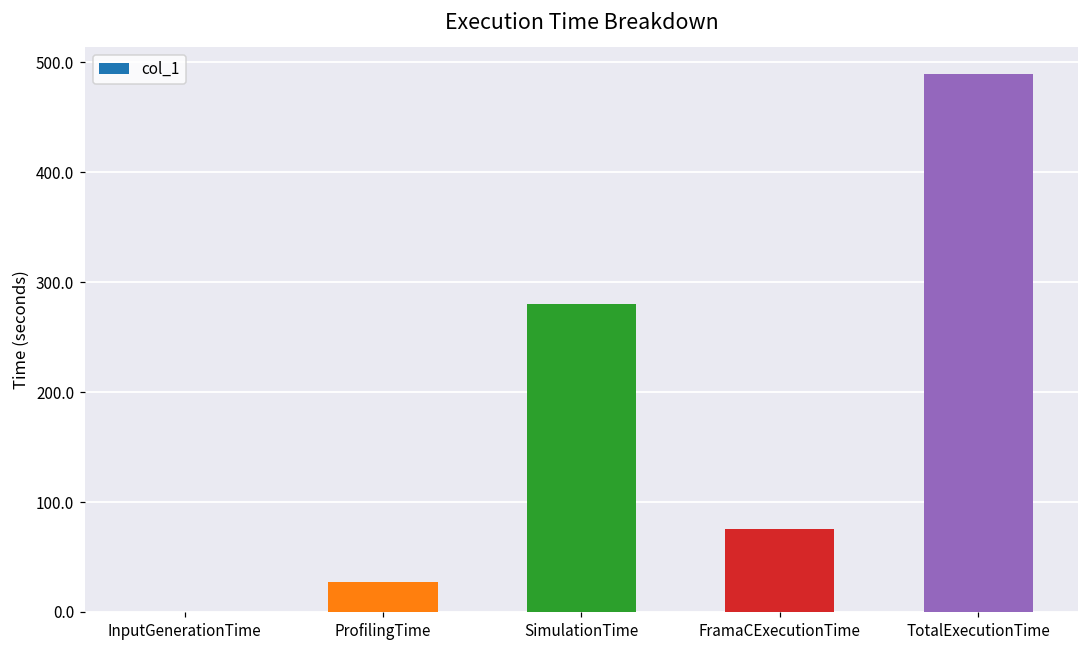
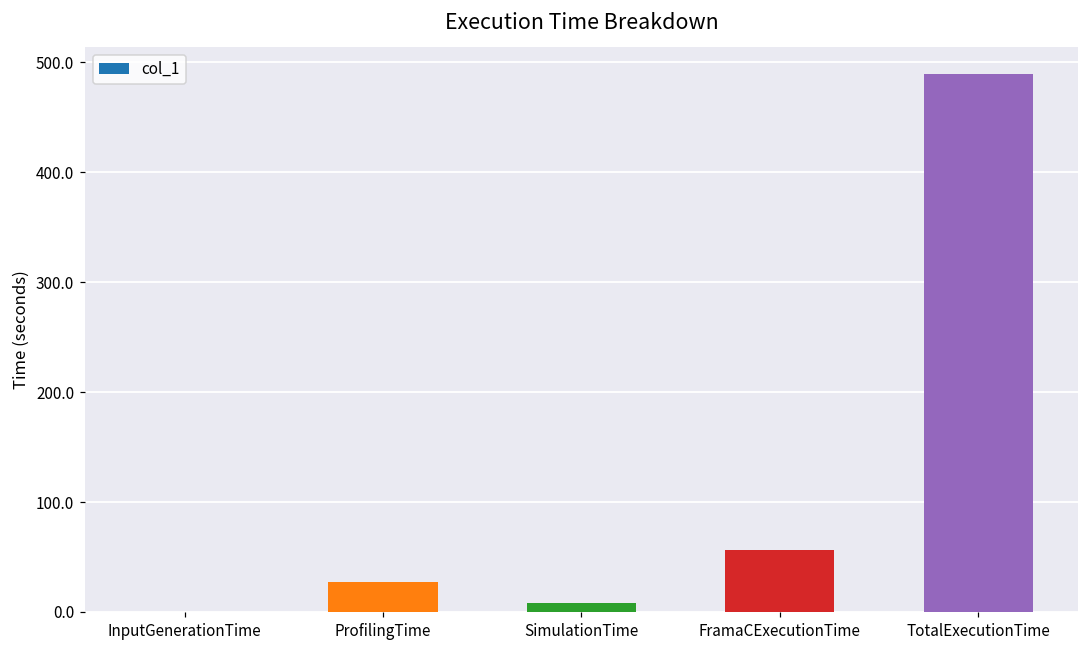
  {
    "ProfilingTime": 30,
-   "SimulationTime": 280,
-   "FramaCExecutionTime": 80,
+   "SimulationTime": 10,
+   "FramaCExecutionTime": 60,
    "TotalExecutionTime": 490
  }
